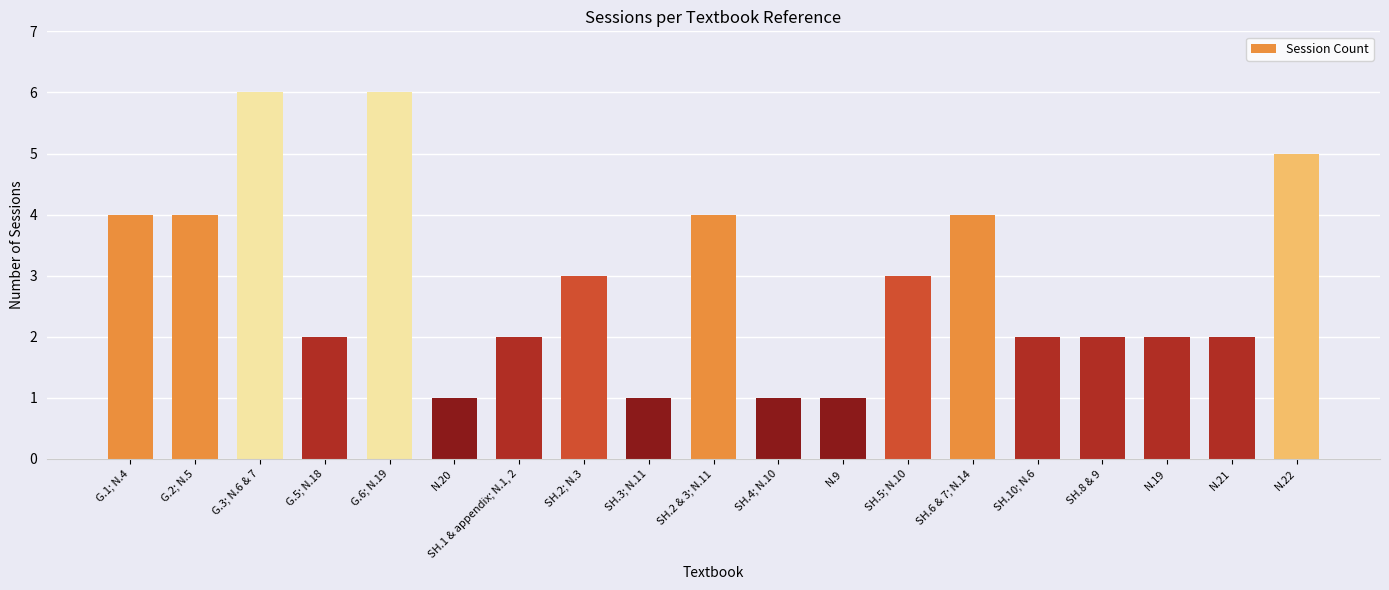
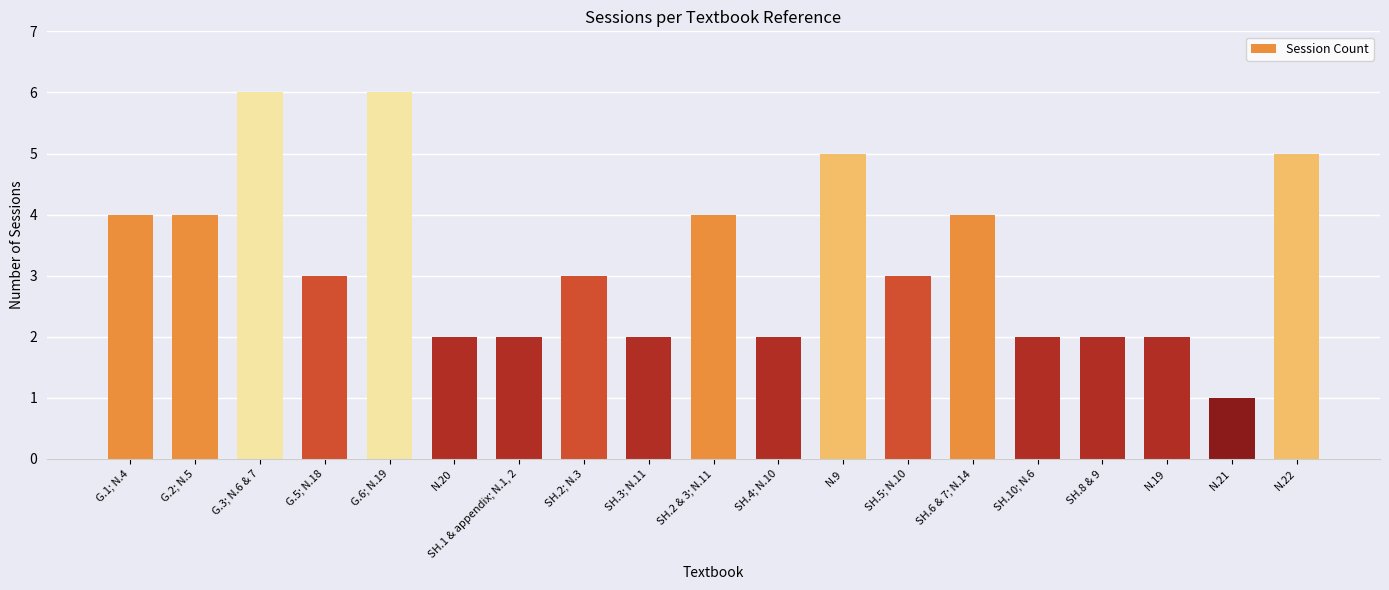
  {
    "G.1; N.4": 4,
    "G.2; N.5": 4,
    "G.3; N.6 & 7": 6,
-   "G.5; N.18": 2,
+   "G.5; N.18": 3,
    "G.6; N.19": 6,
-   "N.20": 1,
+   "N.20": 2,
    "SH.1 & appendix; N.1, 2": 2,
    "SH.2; N.3": 3,
-   "SH.3; N.11": 1,
+   "SH.3; N.11": 2,
    "SH.2 & 3; N.11": 4,
-   "SH.4; N.10": 1,
-   "N.9": 1,
+   "SH.4; N.10": 2,
+   "N.9": 5,
    "SH.5; N.10": 3,
    "SH.6 & 7; N.14": 4,
    "SH.10; N.6": 2,
    "SH.8 & 9": 2,
    "N.19": 2,
-   "N.21": 2,
+   "N.21": 1,
    "N.22": 5
  }
